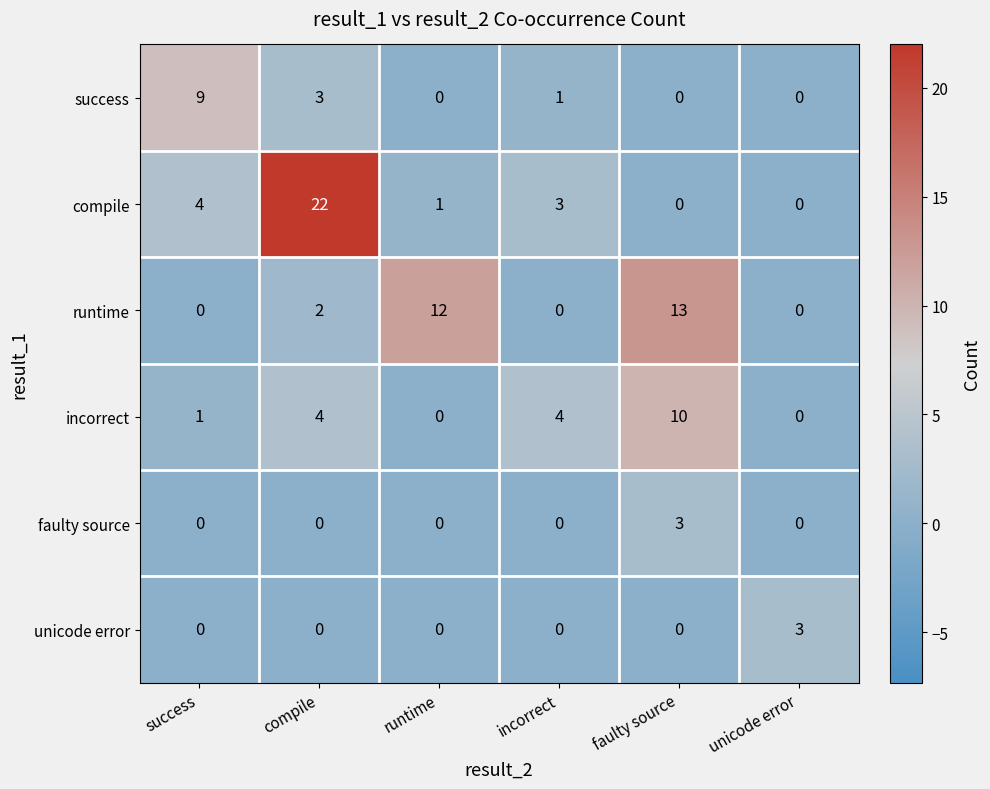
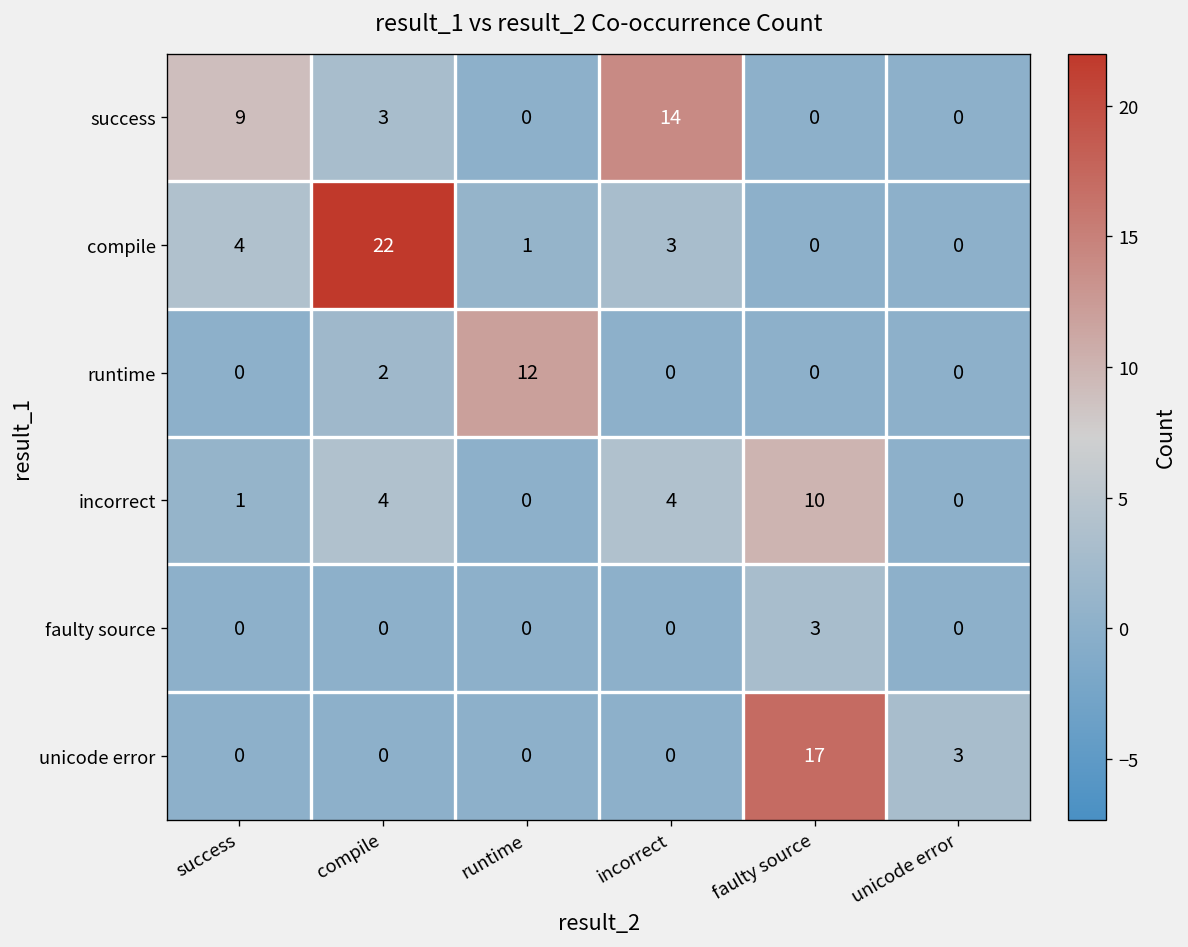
  {
    "success": {
      "success": 9,
      "compile": 3,
      "runtime": 0,
-     "incorrect": 1,
+     "incorrect": 14,
      "faulty source": 0,
      "unicode error": 0
    },
    "compile": {
      "success": 4,
      "compile": 22,
      "runtime": 1,
      "incorrect": 3,
      "faulty source": 0,
      "unicode error": 0
    },
    "runtime": {
      "success": 0,
      "compile": 2,
      "runtime": 12,
      "incorrect": 0,
-     "faulty source": 13,
+     "faulty source": 0,
      "unicode error": 0
    },
    "incorrect": {
      "success": 1,
      "compile": 4,
      "runtime": 0,
      "incorrect": 4,
      "faulty source": 10,
      "unicode error": 0
    },
    "faulty source": {
      "success": 0,
      "compile": 0,
      "runtime": 0,
      "incorrect": 0,
      "faulty source": 3,
      "unicode error": 0
    },
    "unicode error": {
      "success": 0,
      "compile": 0,
      "runtime": 0,
      "incorrect": 0,
-     "faulty source": 0,
+     "faulty source": 17,
      "unicode error": 3
    }
  }
